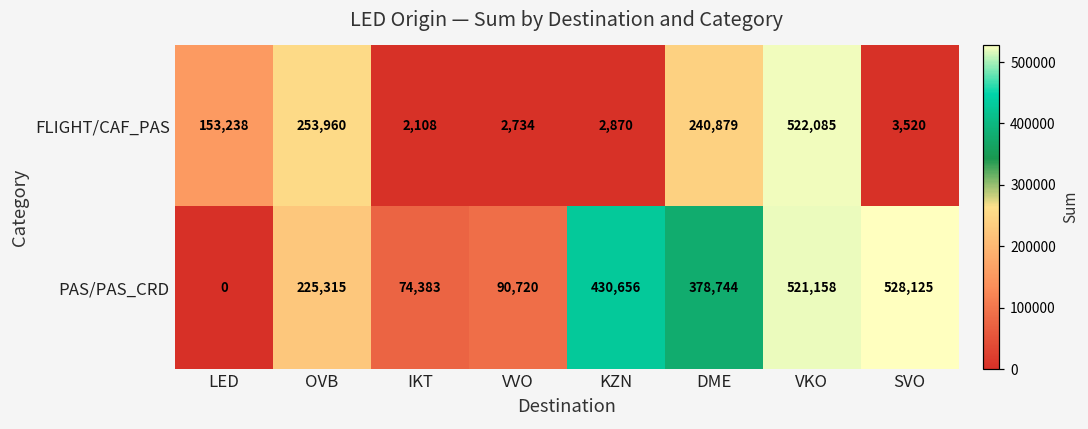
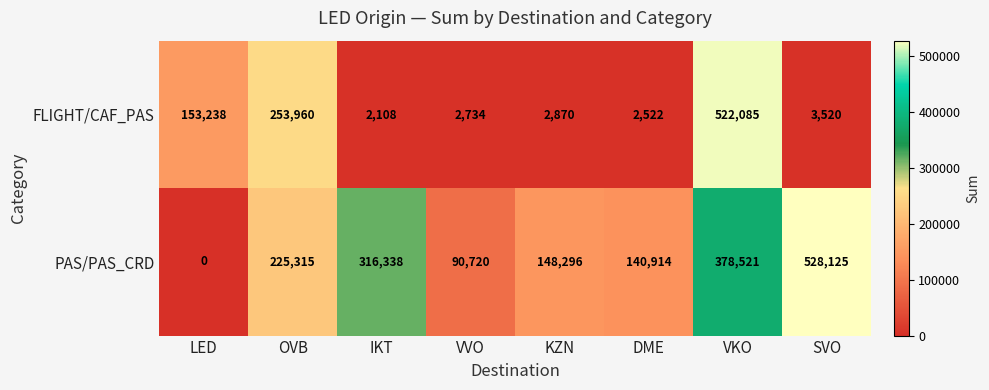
  {
    "FLIGHT/CAF_PAS": {
      "LED": "153,238",
      "OVB": "253,960",
      "IKT": "2,108",
      "VVO": "2,734",
      "KZN": "2,870",
-     "DME": "240,879",
+     "DME": "2,522",
      "VKO": "522,085",
      "SVO": "3,520"
    },
    "PAS/PAS_CRD": {
      "LED": "0",
      "OVB": "225,315",
-     "IKT": "74,383",
+     "IKT": "316,338",
      "VVO": "90,720",
-     "KZN": "430,656",
-     "DME": "378,744",
-     "VKO": "521,158",
+     "KZN": "148,296",
+     "DME": "140,914",
+     "VKO": "378,521",
      "SVO": "528,125"
    }
  }
